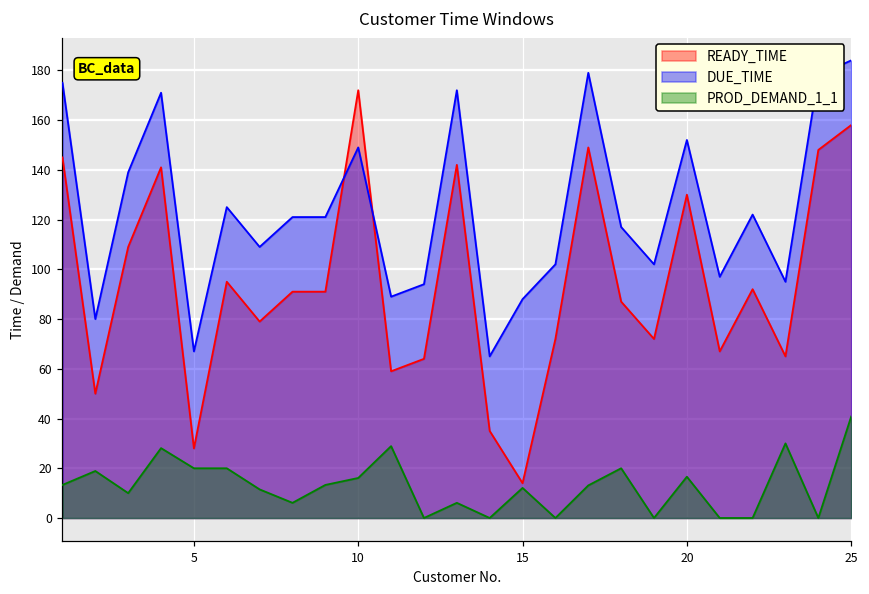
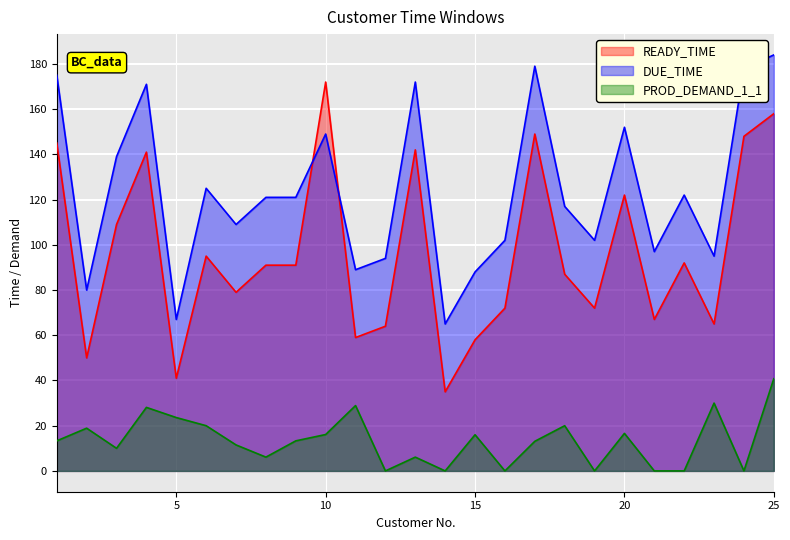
  {
    "READY_TIME": {
-     "5": 28,
+     "5": 41,
      "10": 172,
-     "15": 14,
-     "20": 130,
+     "15": 58,
+     "20": 122,
      "25": 158
    },
    "DUE_TIME": {
      "5": 67,
      "10": 149,
      "15": 88,
      "20": 152,
      "25": 184
    },
    "PROD_DEMAND_1_1": {
-     "5": 20,
+     "5": 24,
      "10": 16,
-     "15": 12,
+     "15": 16,
      "20": 17,
      "25": 41
    }
  }
